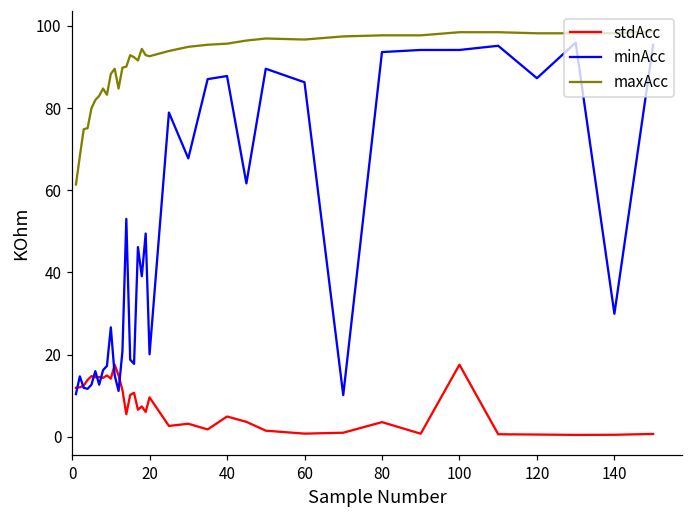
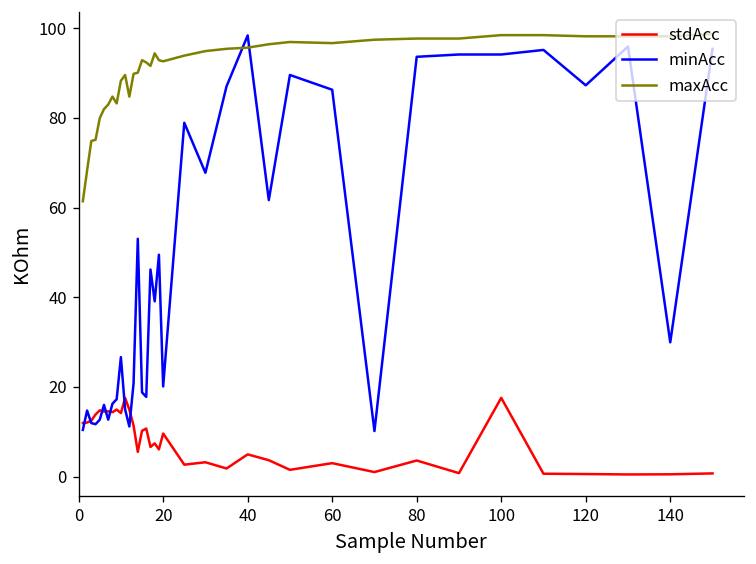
  {
    "stdAcc": {
      "20": 10,
      "40": 5,
-     "60": 1,
+     "60": 3,
      "80": 4,
      "100": 18,
      "120": 1,
      "140": 1
    },
    "minAcc": {
      "20": 20,
-     "40": 88,
+     "40": 98,
      "60": 86,
      "80": 94,
      "100": 94,
      "120": 87,
      "140": 30
    },
    "maxAcc": {
      "20": 93,
      "40": 96,
      "60": 97,
      "80": 98,
      "100": 98,
      "120": 98
    }
  }
